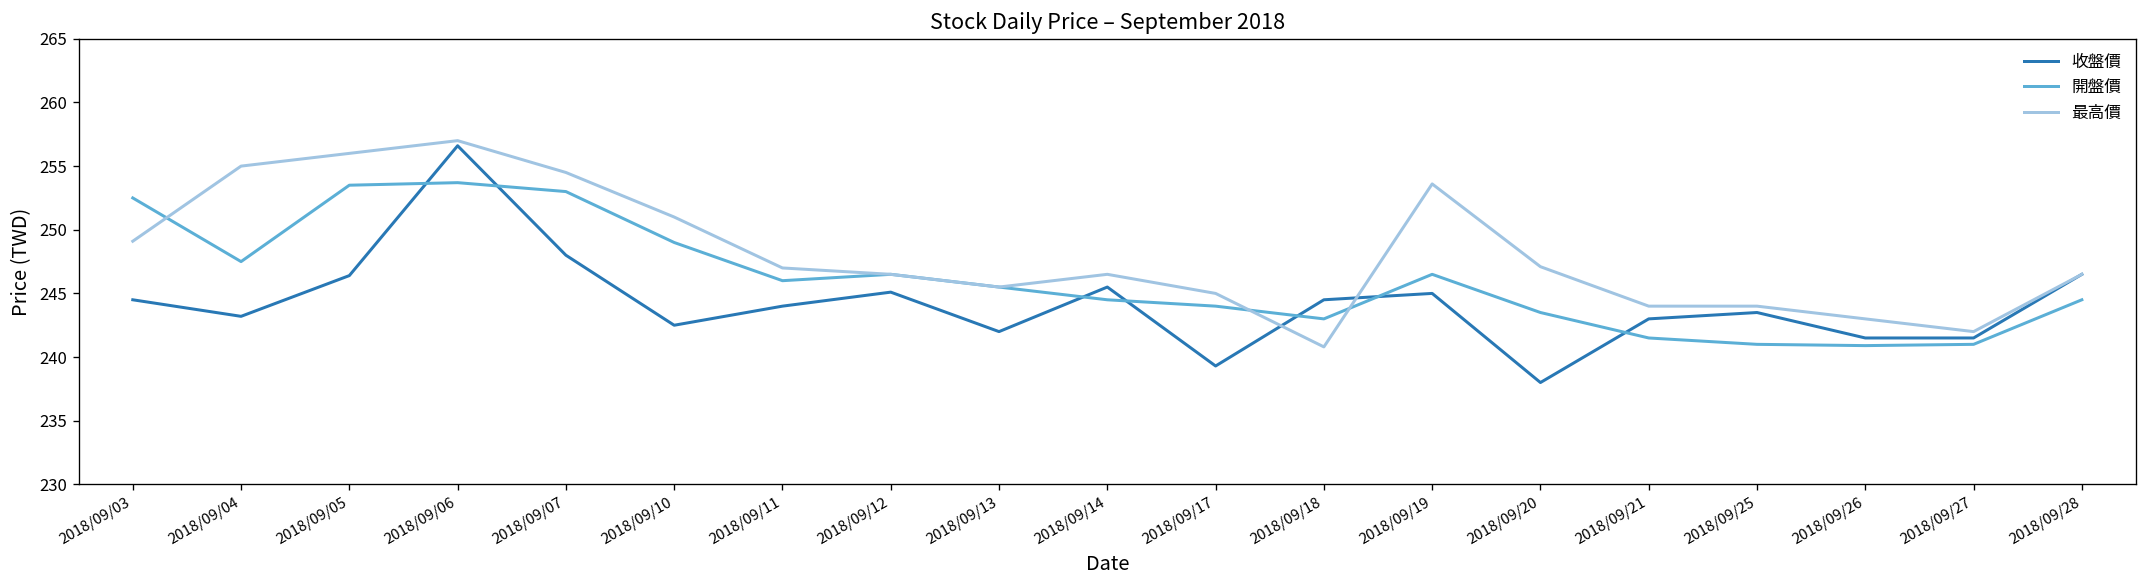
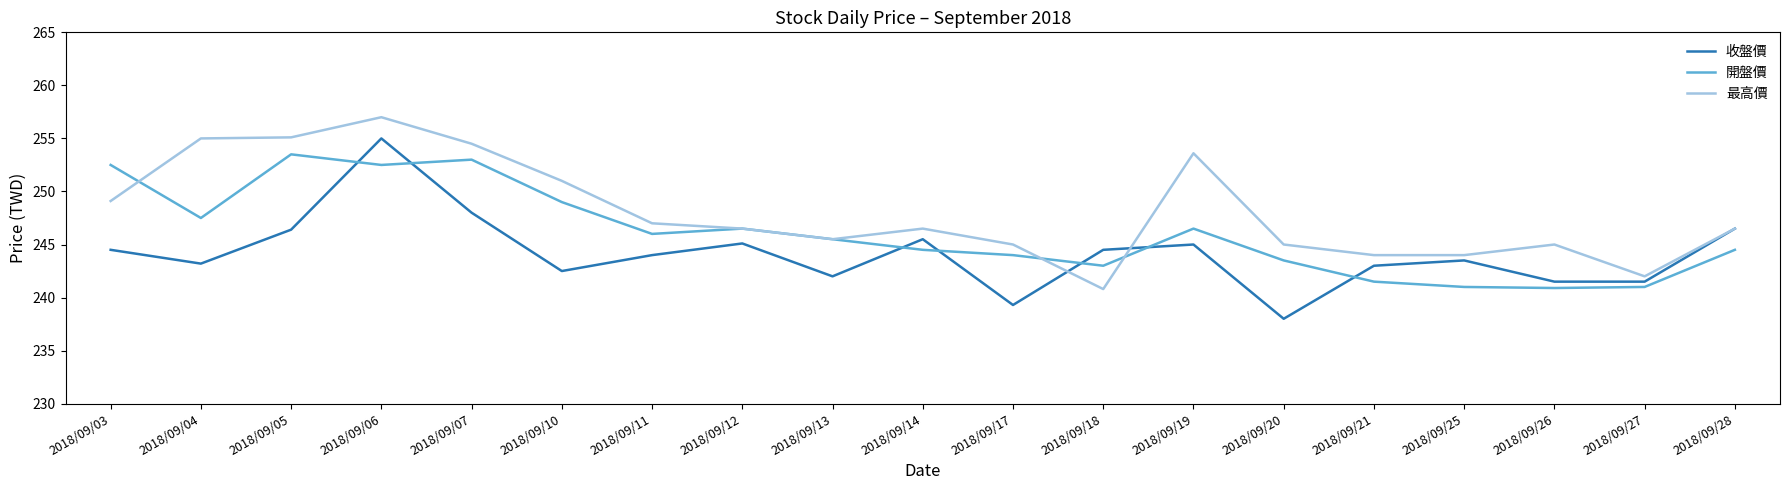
  {
    "收盤價": {
      "2018/09/03": 244.5,
      "2018/09/04": 243.2,
      "2018/09/05": 246.4,
-     "2018/09/06": 256.6,
+     "2018/09/06": 255.0,
      "2018/09/07": 248.0,
      "2018/09/10": 242.5,
      "2018/09/11": 244.0,
      "2018/09/12": 245.1,
      "2018/09/13": 242.0,
      "2018/09/14": 245.5,
      "2018/09/17": 239.3,
      "2018/09/18": 244.5,
      "2018/09/19": 245.0,
      "2018/09/20": 238.0,
      "2018/09/21": 243.0,
      "2018/09/25": 243.5,
      "2018/09/26": 241.5,
      "2018/09/27": 241.5
    },
    "開盤價": {
      "2018/09/03": 252.5,
      "2018/09/04": 247.5,
      "2018/09/05": 253.5,
-     "2018/09/06": 253.7,
+     "2018/09/06": 252.5,
      "2018/09/07": 253.0,
      "2018/09/10": 249.0,
      "2018/09/11": 246.0,
      "2018/09/14": 244.5,
      "2018/09/17": 244.0,
      "2018/09/18": 243.0,
      "2018/09/19": 246.5,
      "2018/09/20": 243.5,
      "2018/09/21": 241.5,
      "2018/09/25": 241.0,
      "2018/09/26": 240.9,
      "2018/09/27": 241.0,
      "2018/09/28": 244.5
    },
    "最高價": {
      "2018/09/03": 249.1,
      "2018/09/04": 255.0,
-     "2018/09/05": 256.0,
+     "2018/09/05": 255.1,
      "2018/09/06": 257.0,
      "2018/09/07": 254.5,
      "2018/09/10": 251.0,
      "2018/09/11": 247.0,
      "2018/09/14": 246.5,
      "2018/09/17": 245.0,
      "2018/09/18": 240.8,
      "2018/09/19": 253.6,
-     "2018/09/20": 247.1,
+     "2018/09/20": 245.0,
      "2018/09/21": 244.0,
      "2018/09/25": 244.0,
-     "2018/09/26": 243,
+     "2018/09/26": 245,
      "2018/09/27": 242.0
    }
  }
